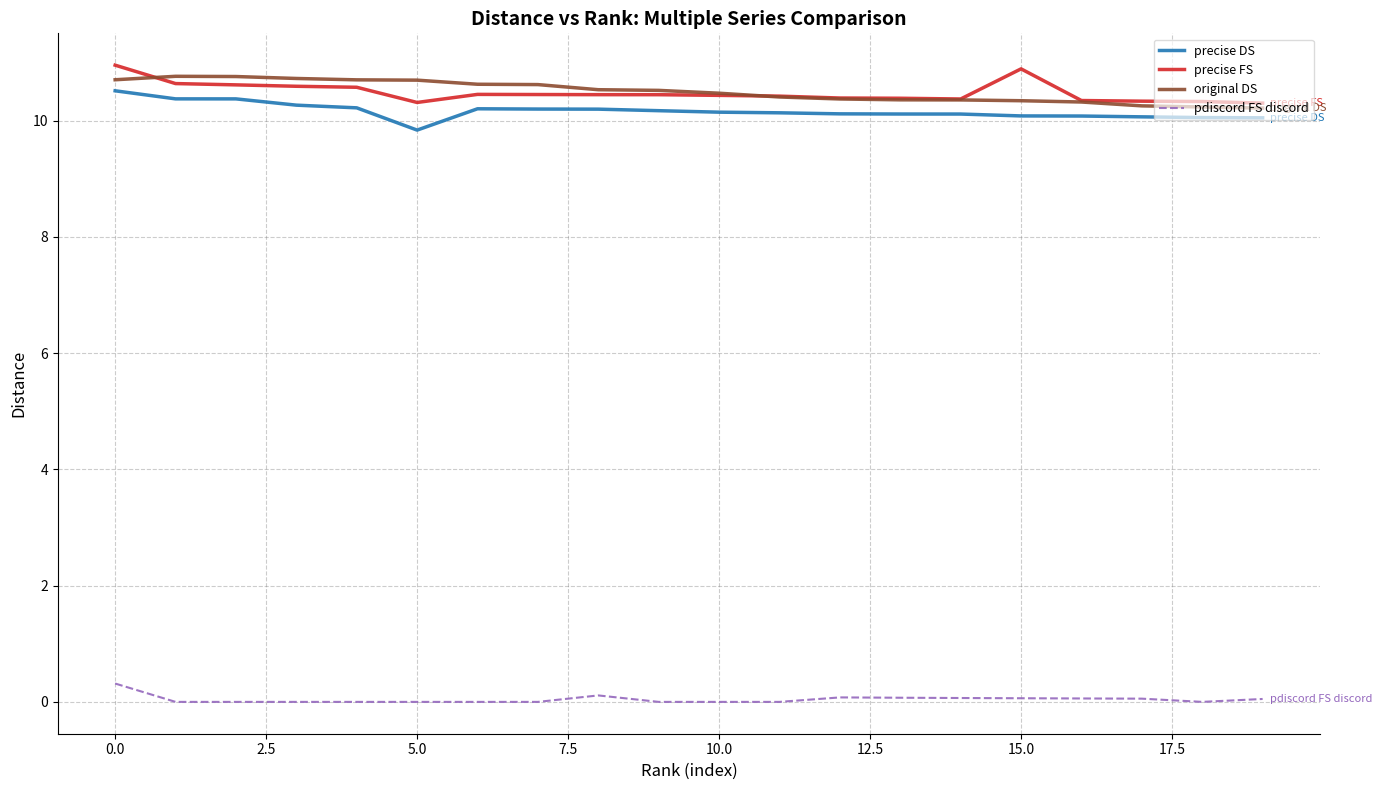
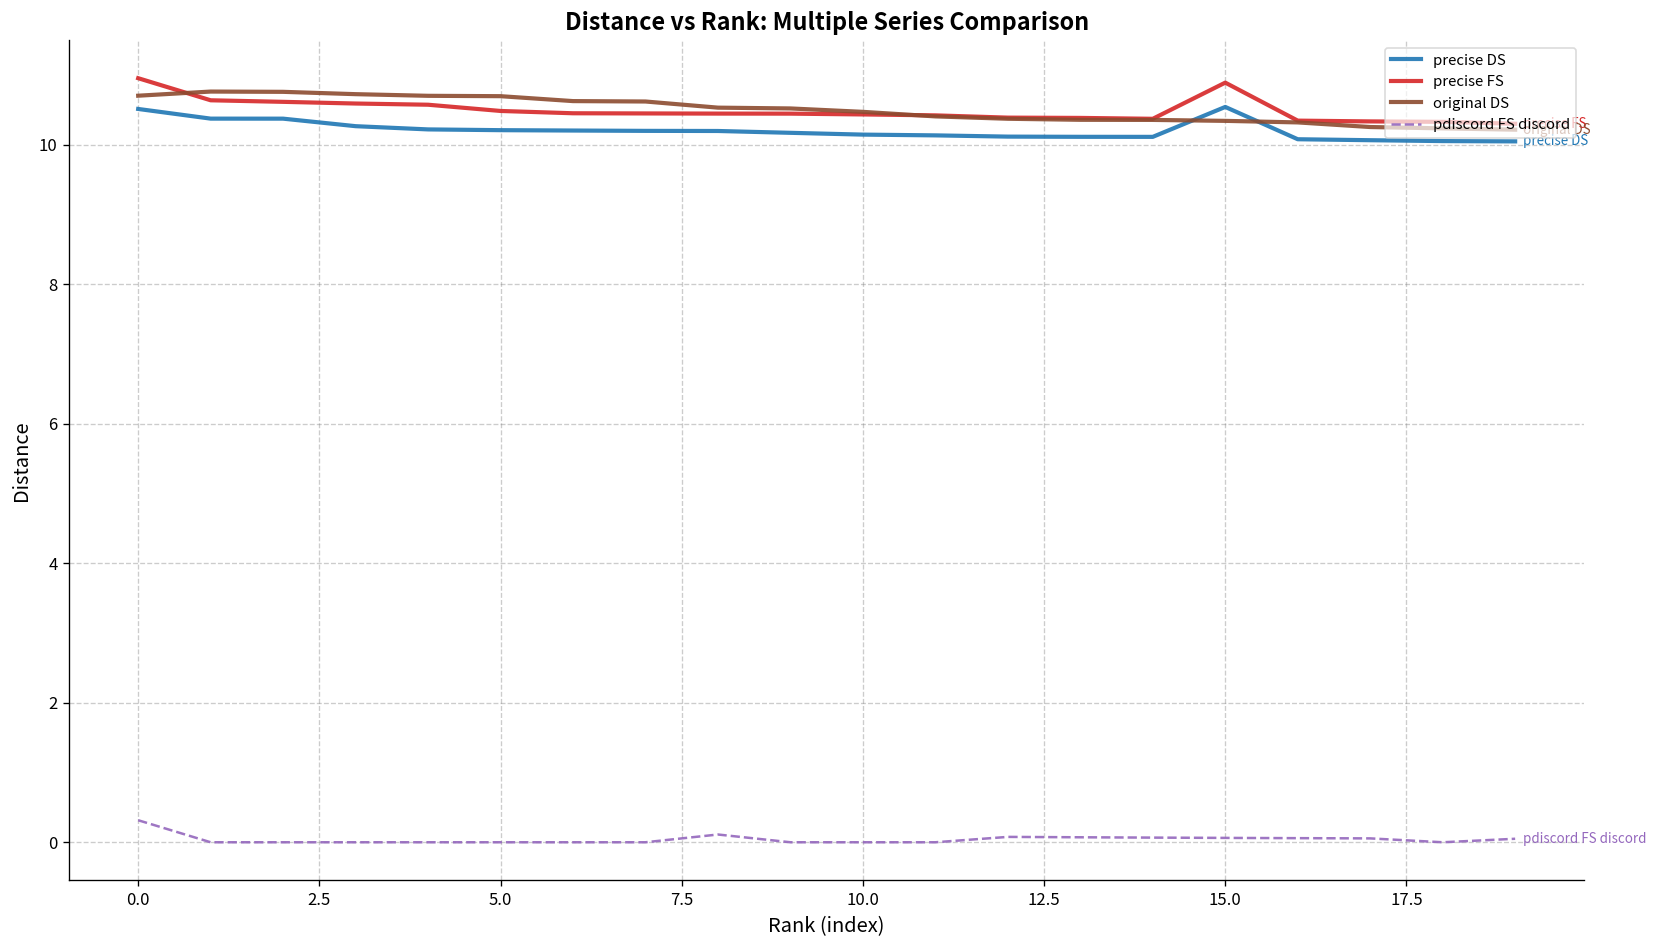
  {
    "precise DS": {
      "0.0": 10.5,
-     "5.0": 9.8,
+     "5.0": 10.2,
      "10.0": 10.1,
-     "15.0": 10.1
+     "15.0": 10.5
    },
    "precise FS": {
      "0.0": 11.0,
-     "5.0": 10.3,
+     "5.0": 10.5,
      "15.0": 10.9
    },
    "original DS": {
      "0.0": 10.7,
      "5.0": 10.7,
      "15.0": 10.3
    },
    "pdiscord FS discord": {
      "0.0": 0.3,
      "5.0": 0.0,
      "10.0": 0.0,
      "15.0": 0.1
    }
  }
